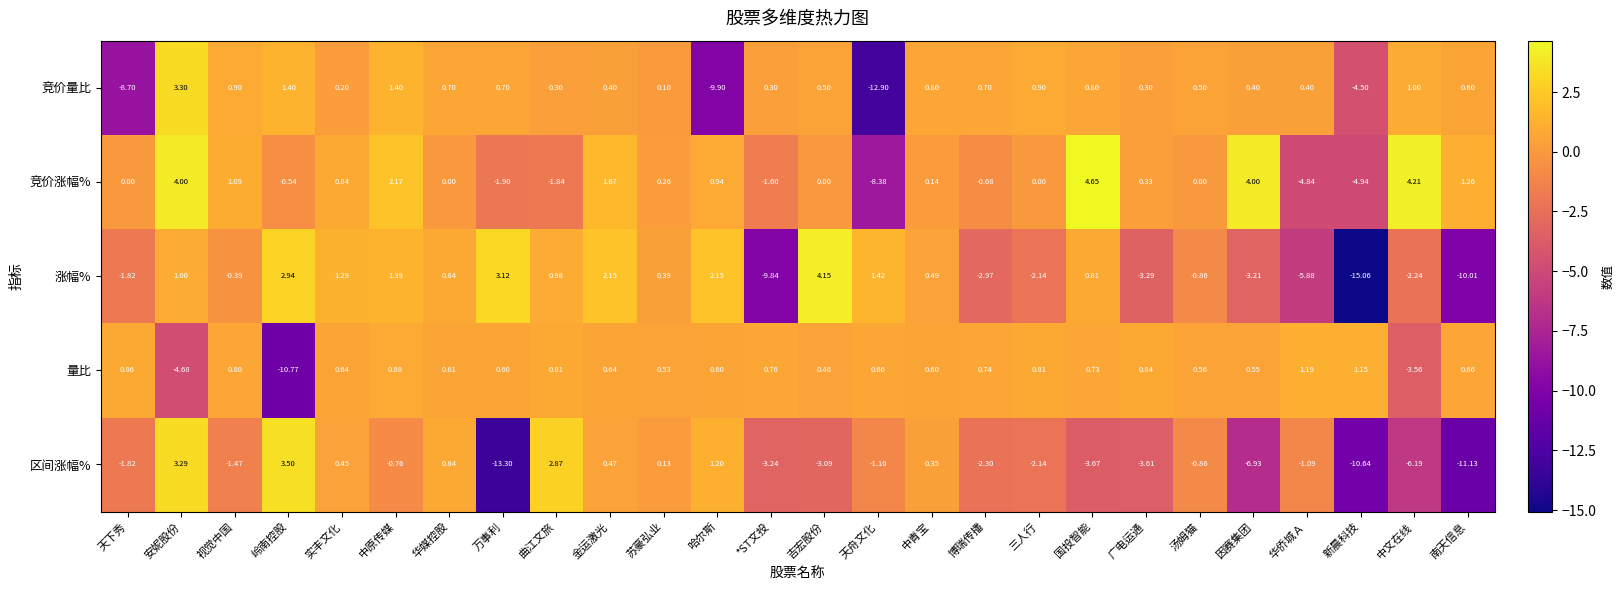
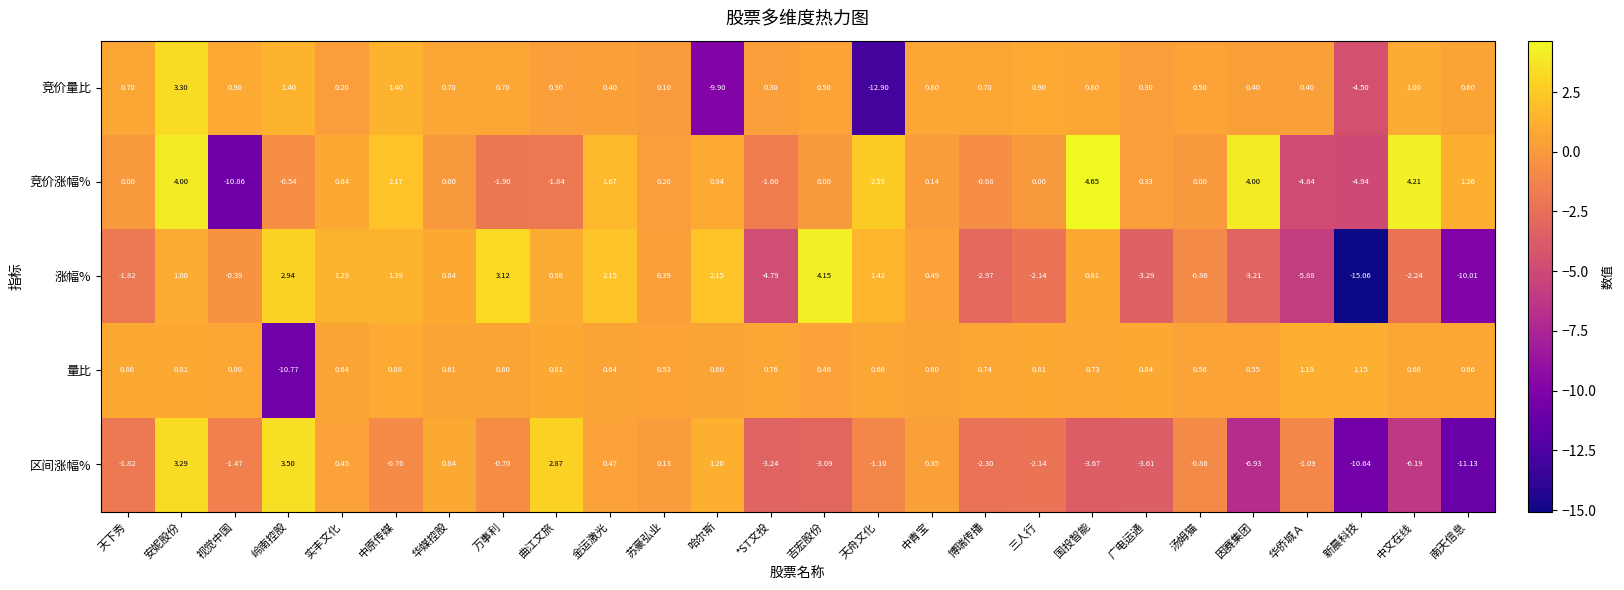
  {
    "竞价量比": {
-     "天下秀": -8.70,
+     "天下秀": 0.70,
      "安妮股份": 3.30,
      "视觉中国": 0.90,
      "岭南控股": 1.40,
      "实丰文化": 0.20,
      "中原传媒": 1.40,
      "华媒控股": 0.70,
      "万事利": 0.70,
      "曲江文旅": 0.30,
      "金运激光": 0.40,
      "苏豪弘业": 0.10,
      "哈尔斯": -9.90,
      "*ST文投": 0.30,
      "吉宏股份": 0.50,
      "天舟文化": -12.90,
      "中青宝": 0.80,
      "博瑞传播": 0.70,
      "三人行": 0.90,
      "国投智能": 0.80,
      "广电运通": 0.30,
      "汤姆猫": 0.50,
      "因赛集团": 0.40,
      "华侨城Ａ": 0.40,
      "新晨科技": -4.50,
      "中文在线": 1.00,
      "南天信息": 0.60
    },
    "竞价涨幅%": {
      "天下秀": 0.00,
      "安妮股份": 4.00,
-     "视觉中国": 1.09,
+     "视觉中国": -10.86,
      "岭南控股": -0.54,
      "实丰文化": 0.84,
      "中原传媒": 2.17,
      "华媒控股": 0.00,
      "万事利": -1.90,
      "曲江文旅": -1.84,
      "金运激光": 1.67,
      "苏豪弘业": 0.26,
      "哈尔斯": 0.94,
      "*ST文投": -1.60,
      "吉宏股份": 0.00,
-     "天舟文化": -8.38,
+     "天舟文化": 2.55,
      "中青宝": 0.14,
      "博瑞传播": -0.68,
      "三人行": 0.00,
      "国投智能": 4.65,
      "广电运通": 0.33,
      "汤姆猫": 0.00,
      "因赛集团": 4.00,
      "华侨城Ａ": -4.84,
      "新晨科技": -4.94,
      "中文在线": 4.21,
      "南天信息": 1.26
    },
    "涨幅%": {
      "天下秀": -1.82,
      "安妮股份": 1.00,
      "视觉中国": -0.39,
      "岭南控股": 2.94,
      "实丰文化": 1.29,
      "中原传媒": 1.39,
      "华媒控股": 0.84,
      "万事利": 3.12,
      "曲江文旅": 0.98,
      "金运激光": 2.15,
      "苏豪弘业": 0.39,
      "哈尔斯": 2.15,
-     "*ST文投": -9.84,
+     "*ST文投": -4.79,
      "吉宏股份": 4.15,
      "天舟文化": 1.42,
      "中青宝": 0.49,
      "博瑞传播": -2.97,
      "三人行": -2.14,
      "国投智能": 0.81,
      "广电运通": -3.29,
      "汤姆猫": -0.86,
      "因赛集团": -3.21,
      "华侨城Ａ": -5.88,
      "新晨科技": -15.06,
      "中文在线": -2.24,
      "南天信息": -10.01
    },
    "量比": {
      "天下秀": 0.86,
-     "安妮股份": -4.68,
+     "安妮股份": 0.81,
      "视觉中国": 0.80,
      "岭南控股": -10.77,
      "实丰文化": 0.64,
      "中原传媒": 0.88,
      "华媒控股": 0.61,
      "万事利": 0.60,
      "曲江文旅": 0.81,
      "金运激光": 0.64,
      "苏豪弘业": 0.53,
      "哈尔斯": 0.60,
      "*ST文投": 0.76,
      "吉宏股份": 0.46,
      "天舟文化": 0.66,
      "中青宝": 0.60,
      "博瑞传播": 0.74,
      "三人行": 0.81,
      "国投智能": 0.73,
      "广电运通": 0.84,
      "汤姆猫": 0.56,
      "因赛集团": 0.55,
      "华侨城Ａ": 1.19,
      "新晨科技": 1.15,
-     "中文在线": -3.56,
+     "中文在线": 0.66,
      "南天信息": 0.66
    },
    "区间涨幅%": {
      "天下秀": -1.82,
      "安妮股份": 3.29,
      "视觉中国": -1.47,
      "岭南控股": 3.50,
      "实丰文化": 0.45,
      "中原传媒": -0.76,
      "华媒控股": 0.84,
-     "万事利": -13.30,
+     "万事利": -0.70,
      "曲江文旅": 2.87,
      "金运激光": 0.47,
      "苏豪弘业": 0.13,
      "哈尔斯": 1.20,
      "*ST文投": -3.24,
      "吉宏股份": -3.09,
      "天舟文化": -1.10,
      "中青宝": 0.35,
      "博瑞传播": -2.30,
      "三人行": -2.14,
      "国投智能": -3.67,
      "广电运通": -3.61,
      "汤姆猫": -0.86,
      "因赛集团": -6.93,
      "华侨城Ａ": -1.09,
      "新晨科技": -10.64,
      "中文在线": -6.19,
      "南天信息": -11.13
    }
  }
